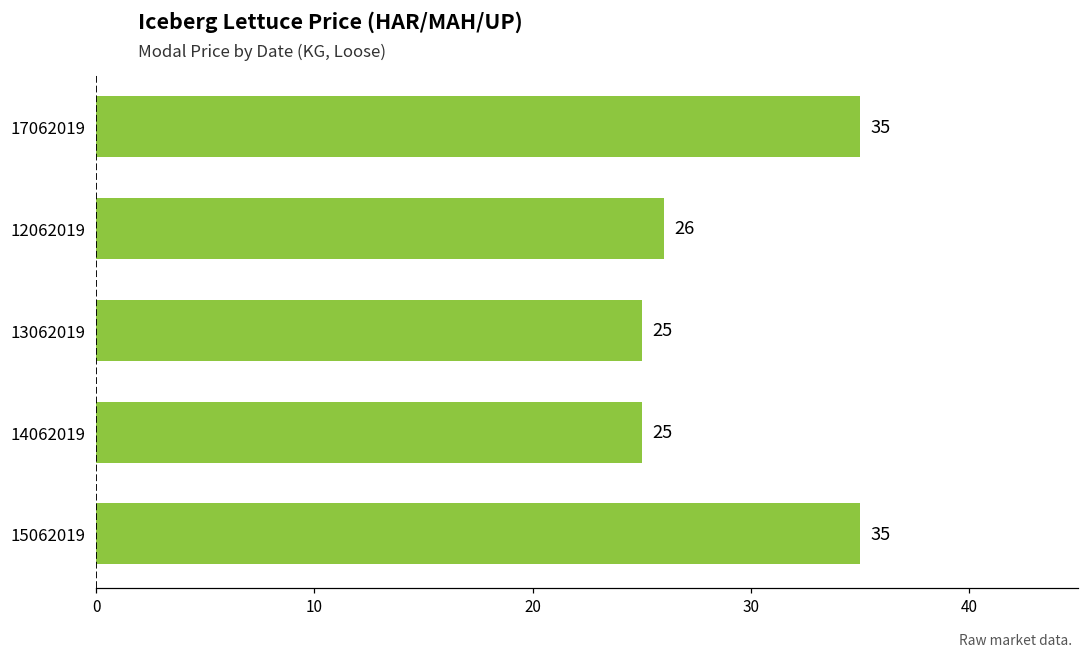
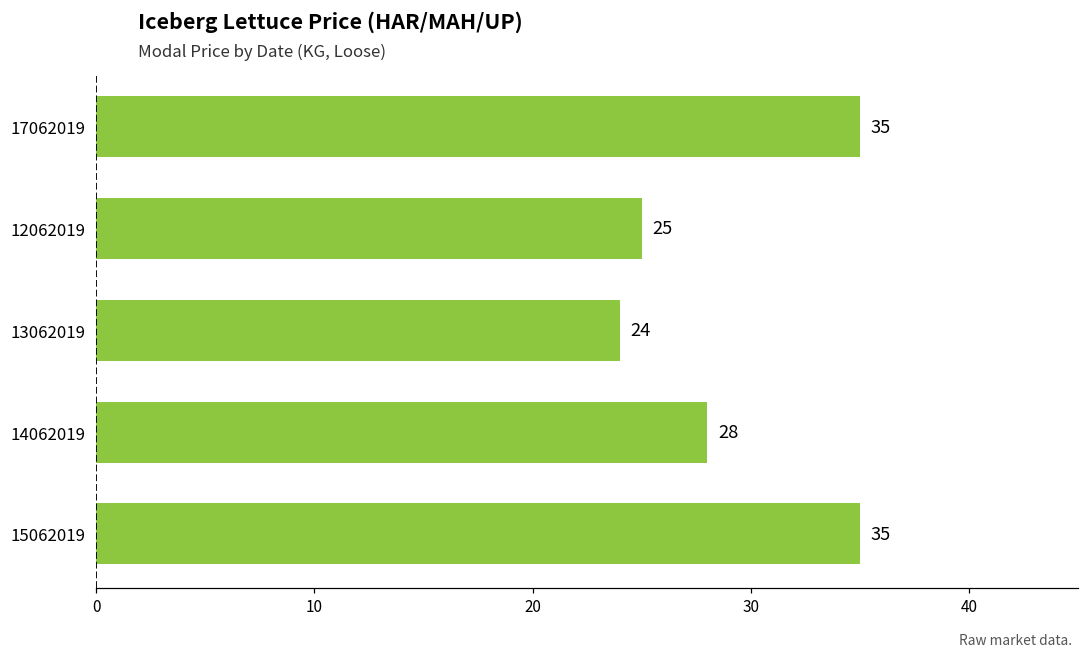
  {
    "17062019": 35,
-   "12062019": 26,
-   "13062019": 25,
-   "14062019": 25,
+   "12062019": 25,
+   "13062019": 24,
+   "14062019": 28,
    "15062019": 35
  }
